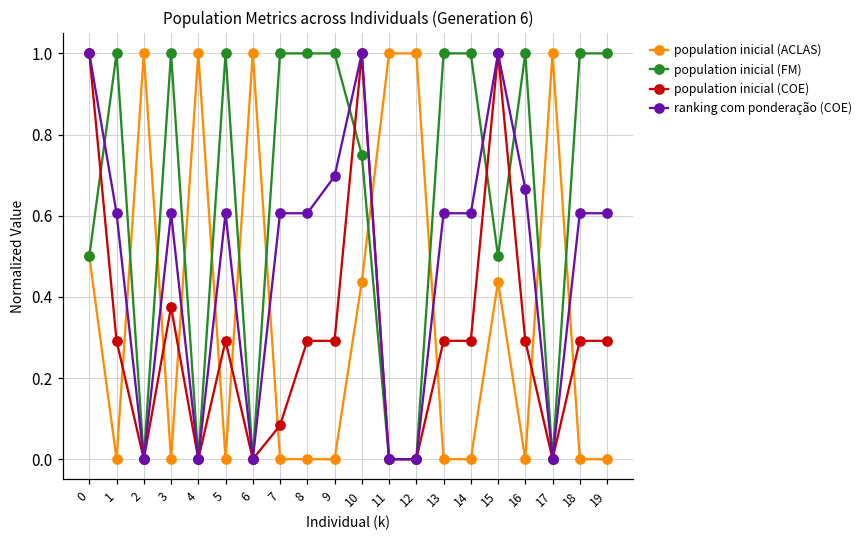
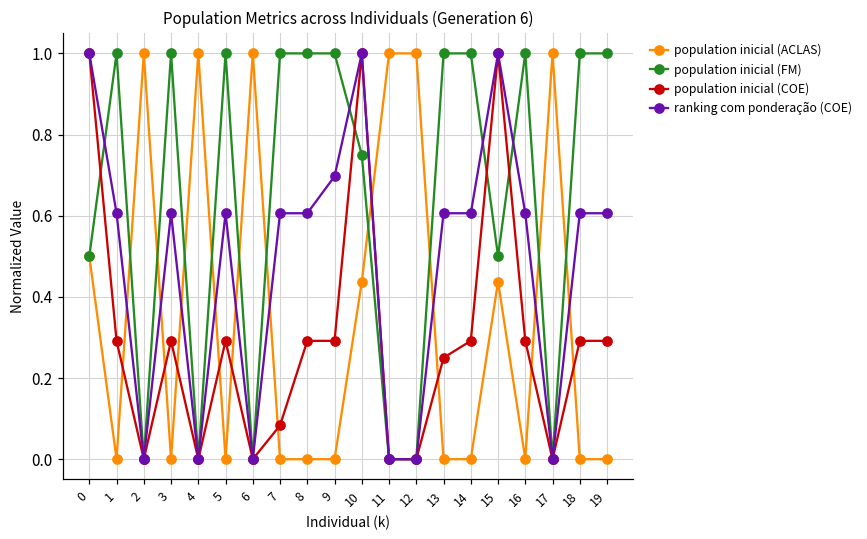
  {
    "population inicial (ACLAS)": {
      "1": 0.00,
      "2": 1.00,
      "3": 0.00,
      "4": 1.00,
      "5": 0.00,
      "6": 1.00,
      "7": 0.00,
      "8": 0.00,
      "9": 0.00,
      "10": 0.44,
      "11": 1.00,
      "12": 1.00,
      "13": 0.00,
      "14": 0.00,
      "15": 0.44,
      "16": 0.00,
      "17": 1.00,
      "18": 0.00,
      "19": 0.00
    },
    "population inicial (FM)": {
      "1": 1.00,
      "3": 1.00,
      "5": 1.00,
      "7": 1.00,
      "8": 1.00,
      "9": 1.00,
      "10": 0.75,
      "13": 1.00,
      "14": 1.00,
      "15": 0.50,
      "16": 1.00,
      "18": 1.00,
      "19": 1.00
    },
    "population inicial (COE)": {
      "1": 0.29,
-     "3": 0.38,
+     "3": 0.29,
      "5": 0.29,
      "7": 0.08,
      "8": 0.29,
      "9": 0.29,
-     "13": 0.29,
+     "13": 0.25,
      "14": 0.29,
      "16": 0.29,
      "18": 0.29,
      "19": 0.29
    },
    "ranking com ponderação (COE)": {
      "1": 0.61,
      "3": 0.61,
      "5": 0.61,
      "7": 0.61,
      "8": 0.61,
      "9": 0.70,
      "13": 0.61,
      "14": 0.61,
-     "16": 0.67,
+     "16": 0.61,
      "18": 0.61,
      "19": 0.61
    }
  }
